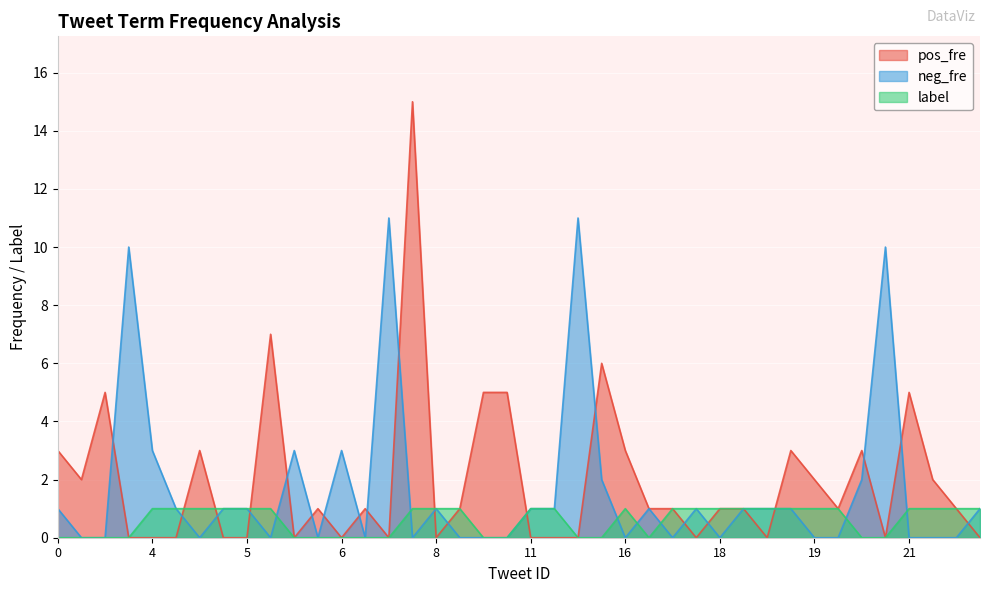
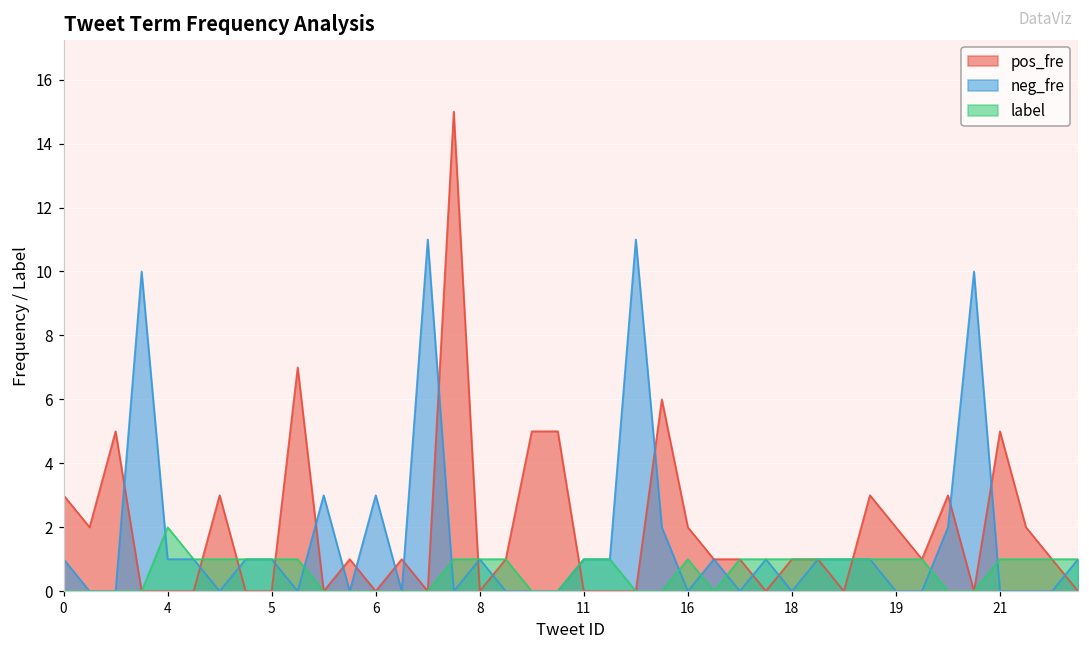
  {
    "pos_fre": {
      "0": 3,
      "4": 0,
      "8": 0,
-     "16": 3
+     "16": 2
    },
    "neg_fre": {
      "0": 1,
-     "4": 3,
+     "4": 1,
      "16": 0
    },
    "label": {
      "0": 0,
-     "4": 1,
+     "4": 2,
      "16": 1
    }
  }
